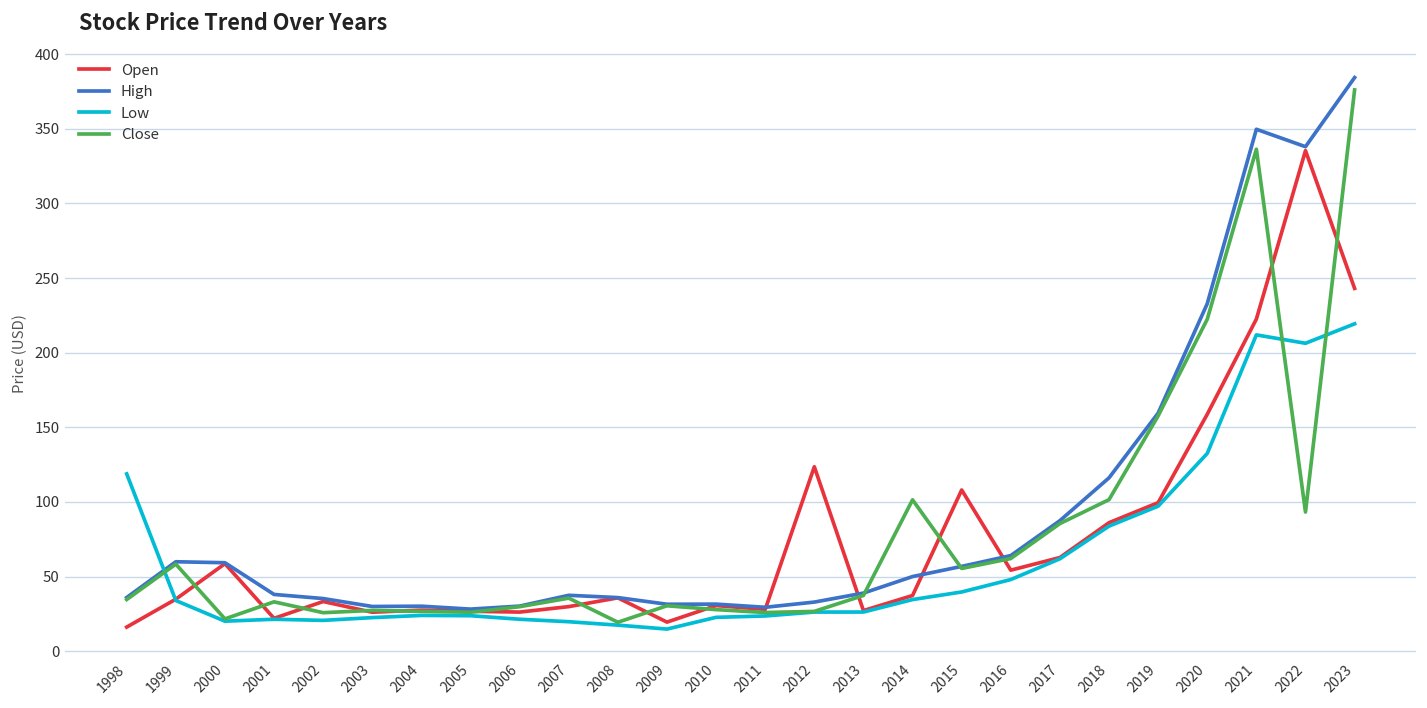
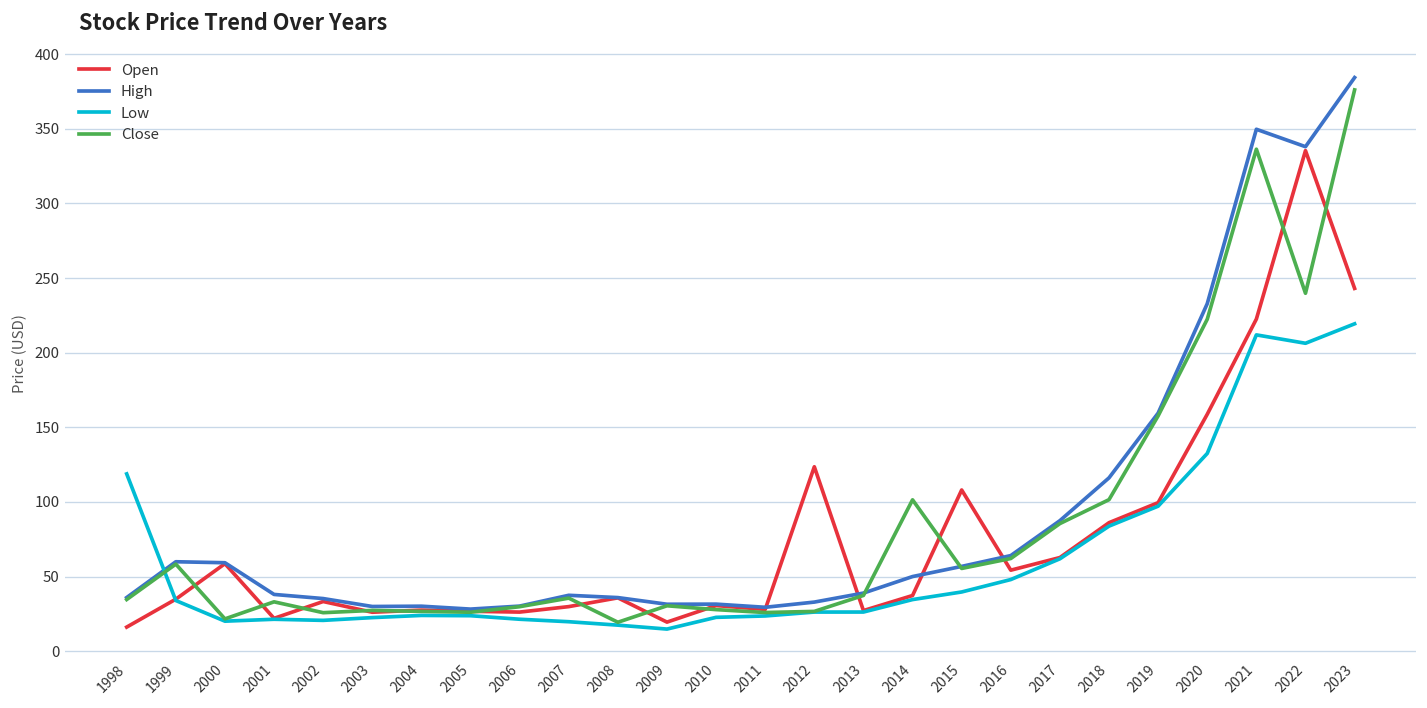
  {
    "Open": {
      "1998": 16,
      "2006": 26,
      "2007": 30,
      "2009": 20,
      "2012": 124,
      "2014": 37,
      "2015": 108,
      "2016": 54,
      "2018": 86,
      "2019": 100,
      "2020": 159,
      "2021": 223,
      "2022": 335,
      "2023": 243
    },
    "High": {
      "2001": 38,
      "2003": 30,
      "2004": 30,
      "2012": 33,
      "2014": 50,
      "2018": 116,
      "2020": 233,
      "2021": 350,
      "2022": 338,
      "2023": 384
    },
    "Low": {
      "1998": 119,
      "2002": 21,
      "2003": 23,
      "2004": 24,
      "2005": 24,
      "2006": 21,
      "2007": 20,
      "2009": 15,
      "2010": 23,
      "2011": 24,
      "2014": 35,
      "2015": 40,
      "2016": 48,
      "2018": 84,
      "2019": 97,
      "2020": 133,
      "2021": 212,
      "2022": 206,
      "2023": 219
    },
    "Close": {
      "2001": 33,
      "2002": 26,
      "2010": 28,
      "2011": 26,
      "2014": 101,
      "2018": 102,
      "2020": 222,
      "2021": 336,
-     "2022": 93,
+     "2022": 240,
      "2023": 376
    }
  }
